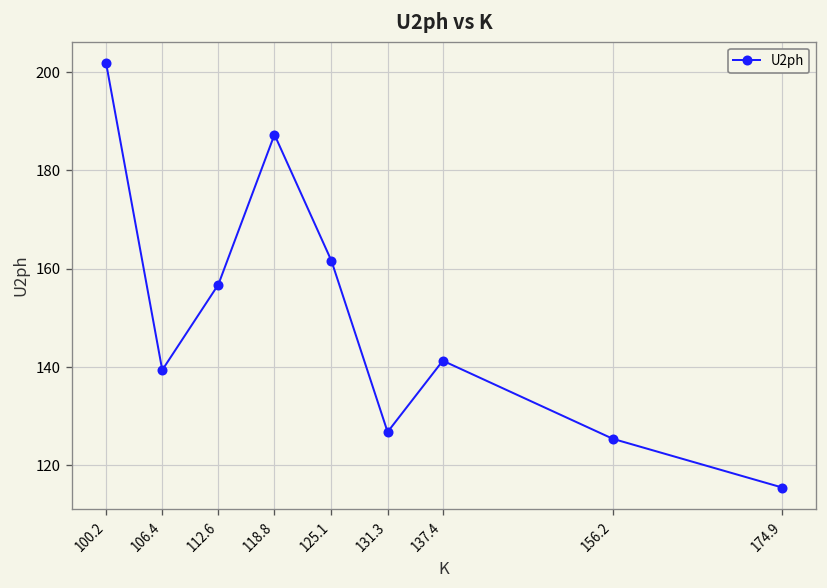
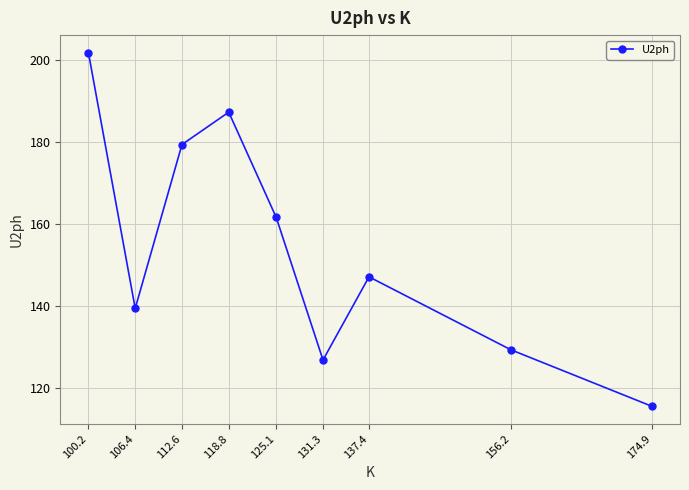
  {
    "100.2": 202,
    "106.4": 139,
-   "112.6": 157,
+   "112.6": 179,
    "118.8": 187,
    "125.1": 162,
    "131.3": 127,
-   "137.4": 141,
-   "156.2": 125,
+   "137.4": 147,
+   "156.2": 129,
    "174.9": 116
  }
